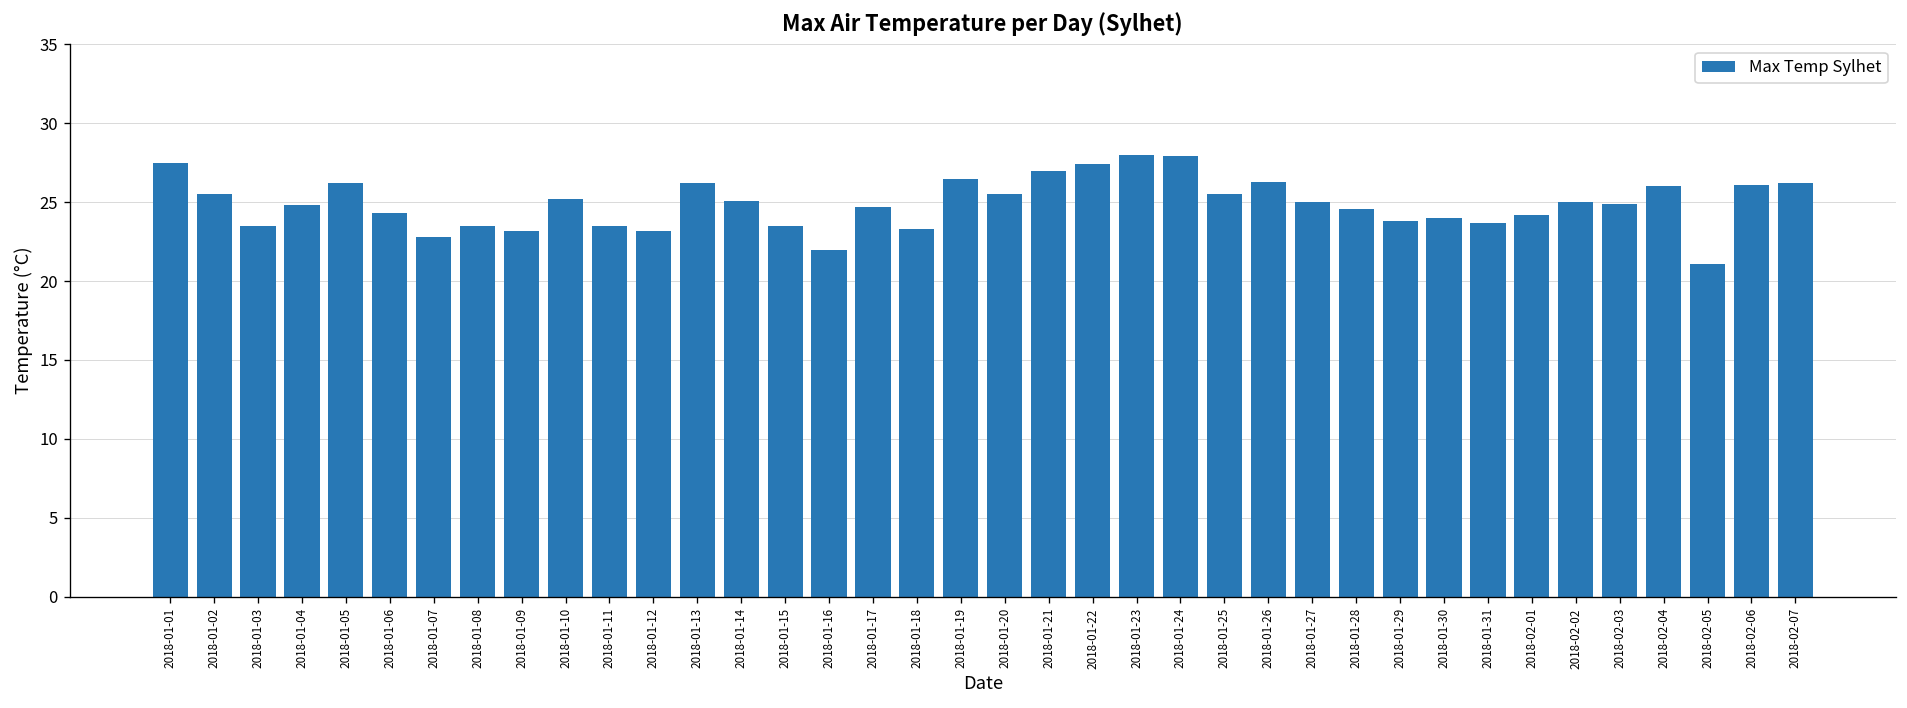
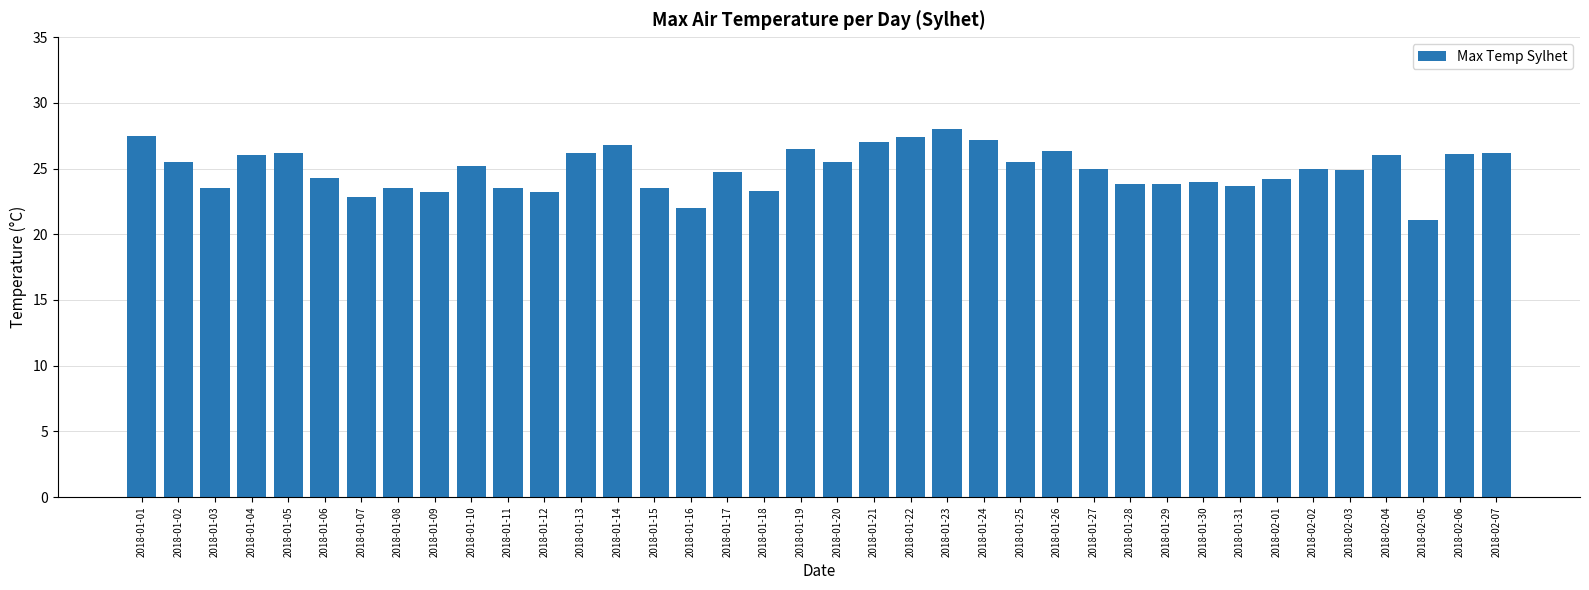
  {
    "2018-01-01": 27.5,
    "2018-01-02": 25.5,
    "2018-01-03": 23.5,
-   "2018-01-04": 24.8,
+   "2018-01-04": 26.0,
    "2018-01-05": 26.2,
    "2018-01-06": 24.3,
    "2018-01-07": 22.8,
    "2018-01-08": 23.5,
    "2018-01-09": 23.2,
    "2018-01-10": 25.2,
    "2018-01-11": 23.5,
    "2018-01-12": 23.2,
    "2018-01-13": 26.2,
-   "2018-01-14": 25.1,
+   "2018-01-14": 26.8,
    "2018-01-15": 23.5,
    "2018-01-16": 22.0,
    "2018-01-17": 24.7,
    "2018-01-18": 23.3,
    "2018-01-19": 26.5,
    "2018-01-20": 25.5,
    "2018-01-21": 27.0,
    "2018-01-22": 27.4,
    "2018-01-23": 28.0,
-   "2018-01-24": 27.9,
+   "2018-01-24": 27.2,
    "2018-01-25": 25.5,
    "2018-01-26": 26.3,
    "2018-01-27": 25.0,
-   "2018-01-28": 24.6,
+   "2018-01-28": 23.8,
    "2018-01-29": 23.8,
    "2018-01-30": 24.0,
    "2018-01-31": 23.7,
    "2018-02-01": 24.2,
    "2018-02-02": 25.0,
    "2018-02-03": 24.9,
    "2018-02-04": 26.0,
    "2018-02-05": 21.1,
    "2018-02-06": 26.1,
    "2018-02-07": 26.2
  }
